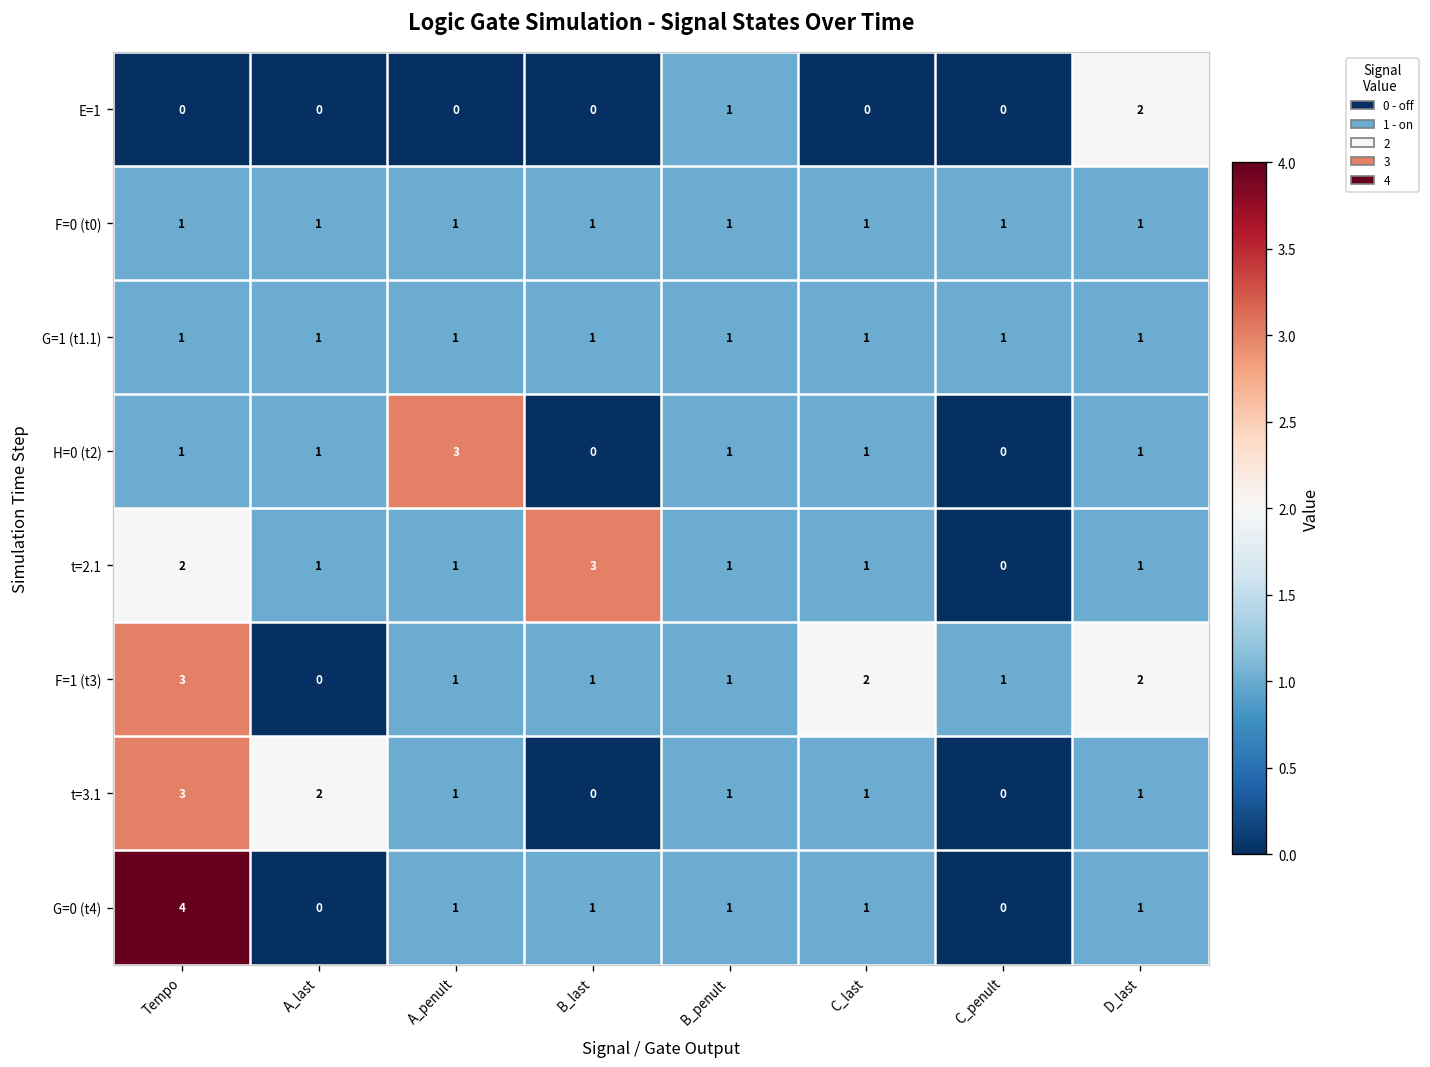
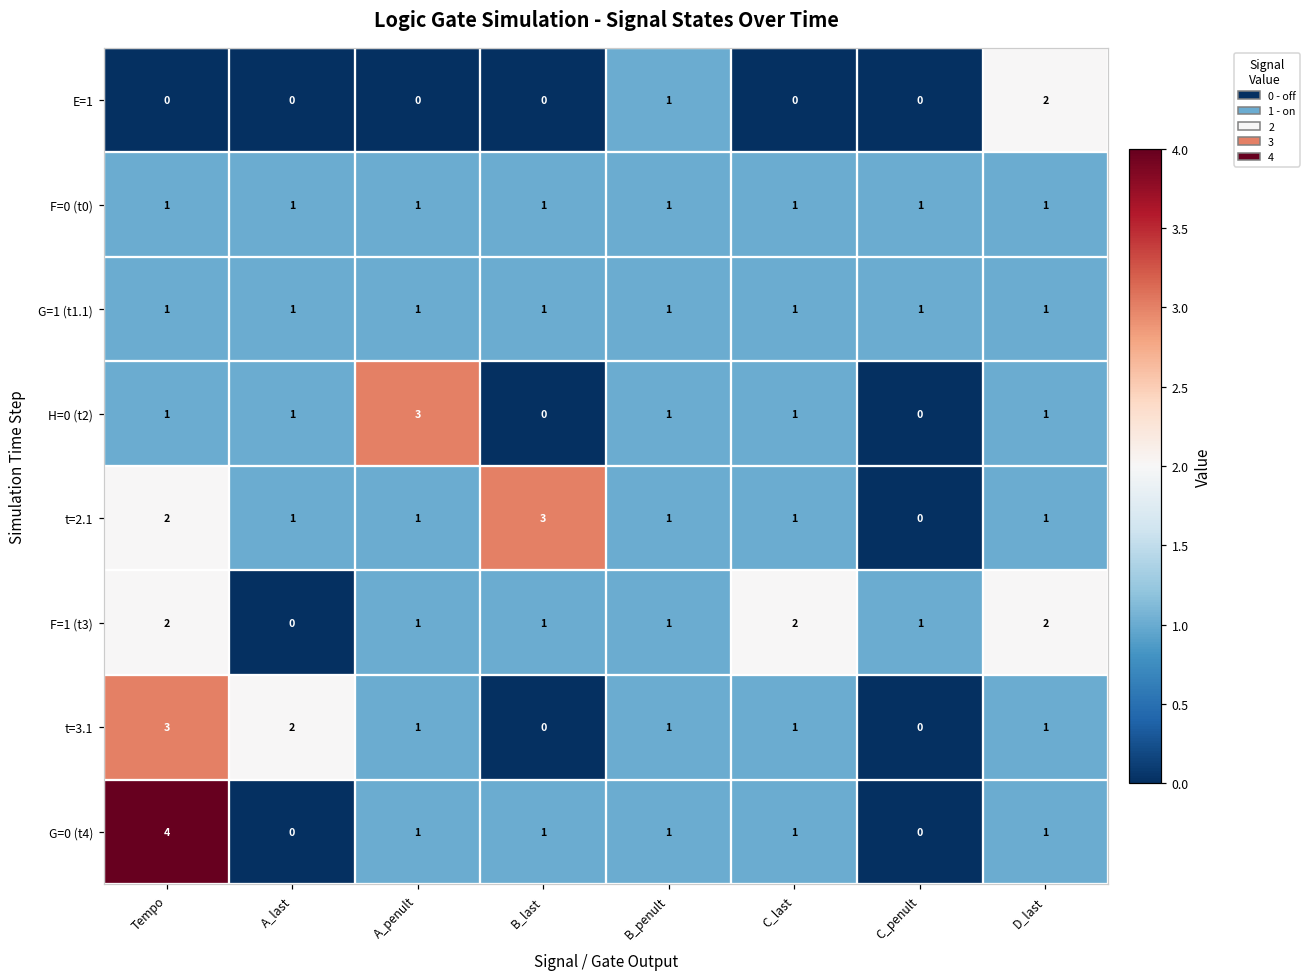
  {
    "E=1": {
      "Tempo": 0,
      "A_last": 0,
      "A_penult": 0,
      "B_last": 0,
      "B_penult": 1,
      "C_last": 0,
      "C_penult": 0,
      "D_last": 2
    },
    "F=0 (t0)": {
      "Tempo": 1,
      "A_last": 1,
      "A_penult": 1,
      "B_last": 1,
      "B_penult": 1,
      "C_last": 1,
      "C_penult": 1,
      "D_last": 1
    },
    "G=1 (t1.1)": {
      "Tempo": 1,
      "A_last": 1,
      "A_penult": 1,
      "B_last": 1,
      "B_penult": 1,
      "C_last": 1,
      "C_penult": 1,
      "D_last": 1
    },
    "H=0 (t2)": {
      "Tempo": 1,
      "A_last": 1,
      "A_penult": 3,
      "B_last": 0,
      "B_penult": 1,
      "C_last": 1,
      "C_penult": 0,
      "D_last": 1
    },
    "t=2.1": {
      "Tempo": 2,
      "A_last": 1,
      "A_penult": 1,
      "B_last": 3,
      "B_penult": 1,
      "C_last": 1,
      "C_penult": 0,
      "D_last": 1
    },
    "F=1 (t3)": {
-     "Tempo": 3,
+     "Tempo": 2,
      "A_last": 0,
      "A_penult": 1,
      "B_last": 1,
      "B_penult": 1,
      "C_last": 2,
      "C_penult": 1,
      "D_last": 2
    },
    "t=3.1": {
      "Tempo": 3,
      "A_last": 2,
      "A_penult": 1,
      "B_last": 0,
      "B_penult": 1,
      "C_last": 1,
      "C_penult": 0,
      "D_last": 1
    },
    "G=0 (t4)": {
      "Tempo": 4,
      "A_last": 0,
      "A_penult": 1,
      "B_last": 1,
      "B_penult": 1,
      "C_last": 1,
      "C_penult": 0,
      "D_last": 1
    }
  }
